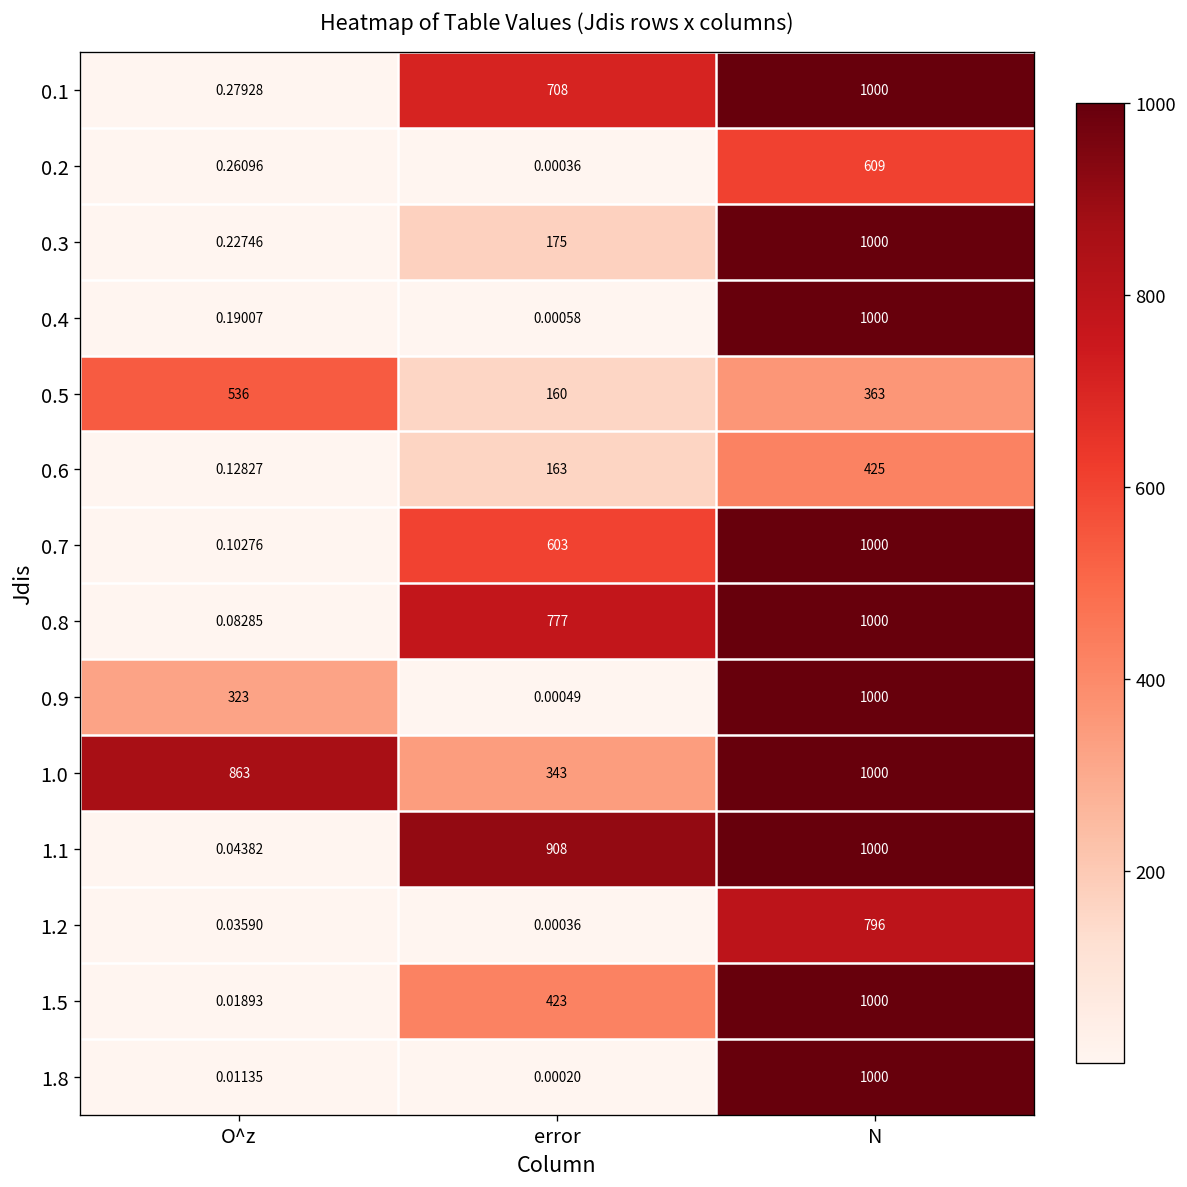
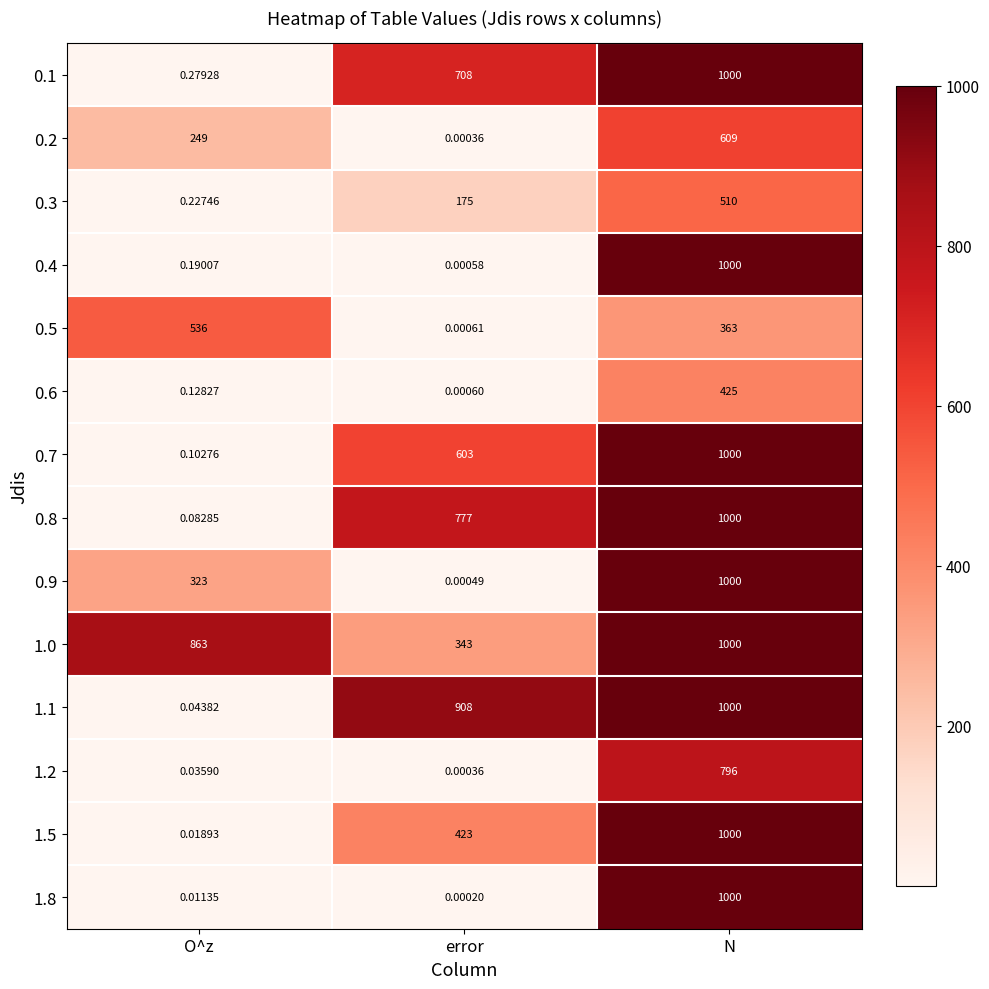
  {
    "0.1": {
      "O^z": 0.27928,
      "error": 708,
      "N": 1000
    },
    "0.2": {
-     "O^z": 0.26096,
+     "O^z": 249,
      "error": 0.00036,
      "N": 609
    },
    "0.3": {
      "O^z": 0.22746,
      "error": 175,
-     "N": 1000
+     "N": 510
    },
    "0.4": {
      "O^z": 0.19007,
      "error": 0.00058,
      "N": 1000
    },
    "0.5": {
      "O^z": 536,
-     "error": 160,
+     "error": 0.00061,
      "N": 363
    },
    "0.6": {
      "O^z": 0.12827,
-     "error": 163,
+     "error": 0.00060,
      "N": 425
    },
    "0.7": {
      "O^z": 0.10276,
      "error": 603,
      "N": 1000
    },
    "0.8": {
      "O^z": 0.08285,
      "error": 777,
      "N": 1000
    },
    "0.9": {
      "O^z": 323,
      "error": 0.00049,
      "N": 1000
    },
    "1.0": {
      "O^z": 863,
      "error": 343,
      "N": 1000
    },
    "1.1": {
      "O^z": 0.04382,
      "error": 908,
      "N": 1000
    },
    "1.2": {
      "O^z": 0.03590,
      "error": 0.00036,
      "N": 796
    },
    "1.5": {
      "O^z": 0.01893,
      "error": 423,
      "N": 1000
    },
    "1.8": {
      "O^z": 0.01135,
      "error": 0.00020,
      "N": 1000
    }
  }
